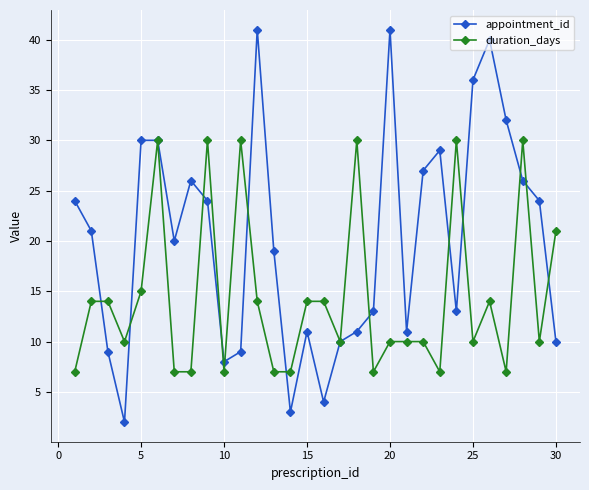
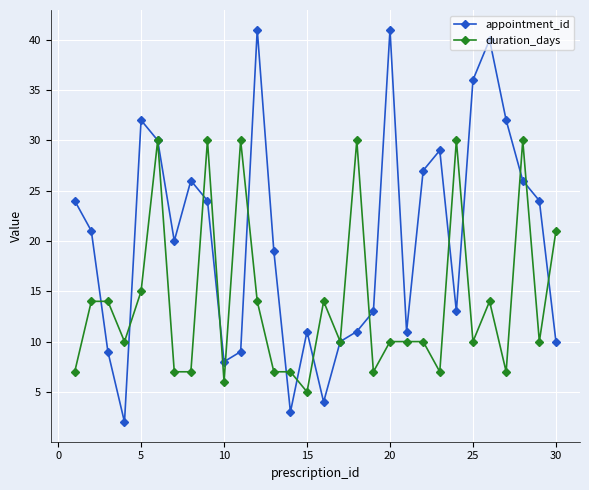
  {
    "appointment_id": {
-     "5": 30,
+     "5": 32,
      "10": 8,
      "15": 11,
      "20": 41,
      "25": 36,
      "30": 10
    },
    "duration_days": {
      "5": 15,
-     "10": 7,
-     "15": 14,
+     "10": 6,
+     "15": 5,
      "20": 10,
      "25": 10,
      "30": 21
    }
  }
